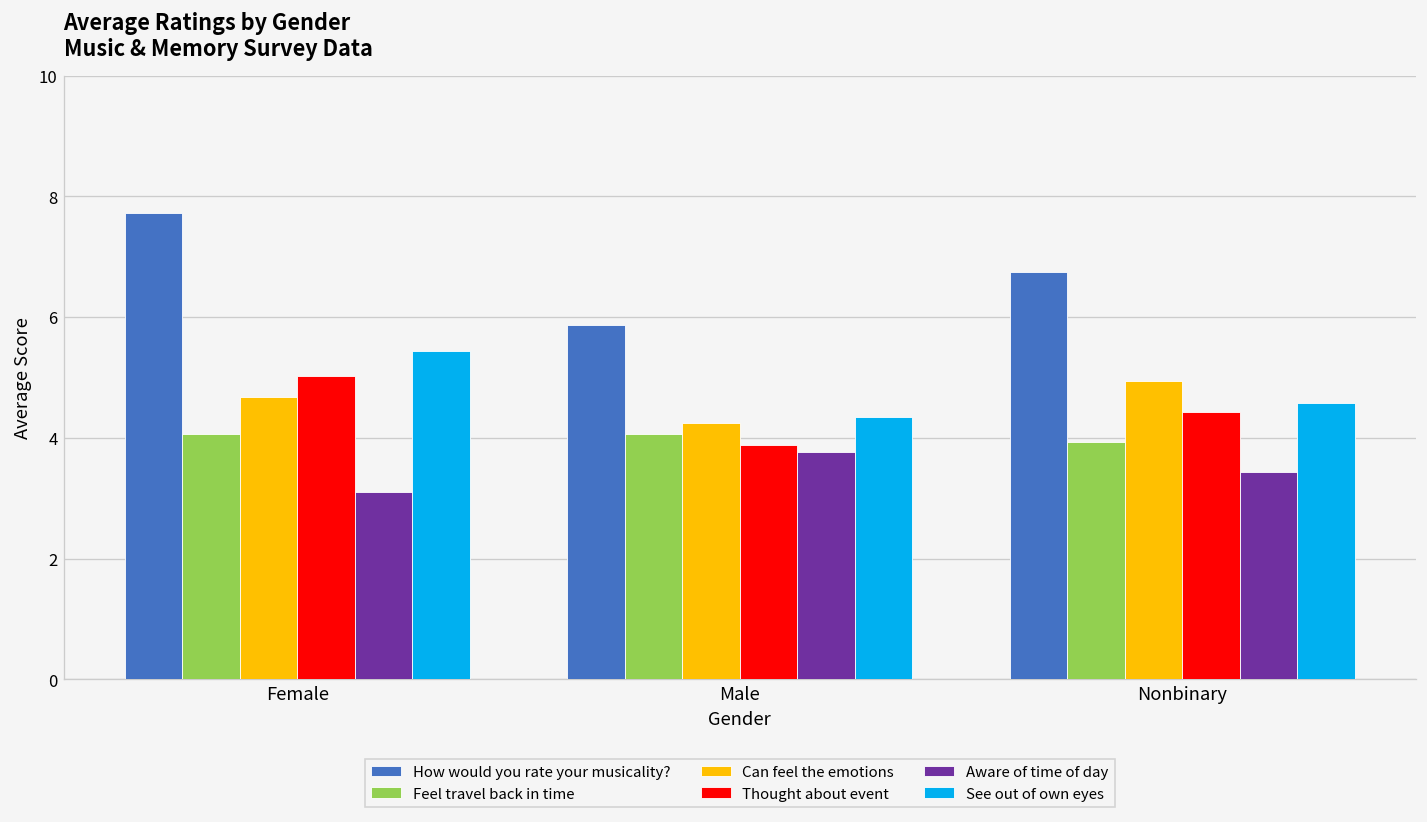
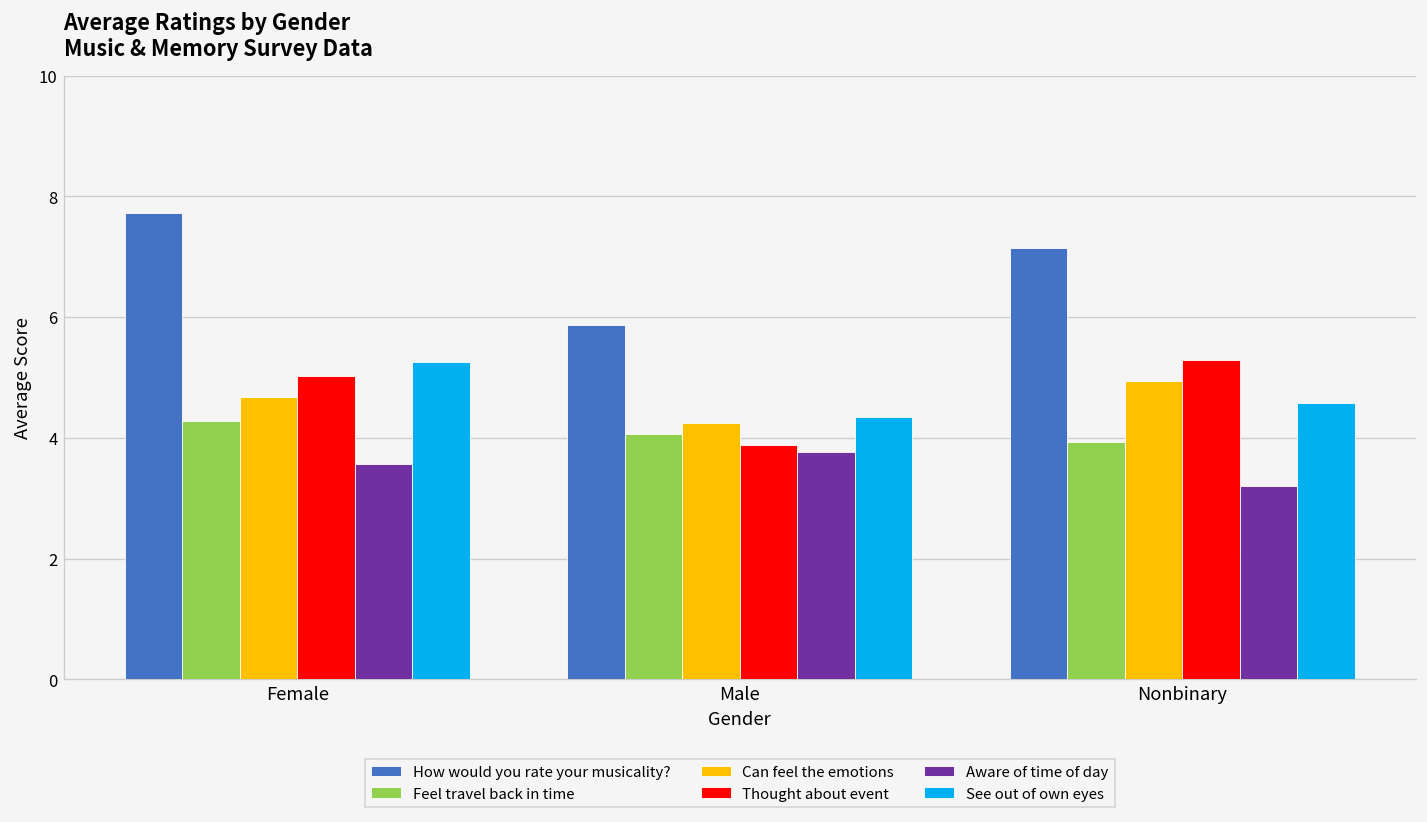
  {
    "How would you rate your musicality?": {
      "Female": 7.7,
      "Male": 5.9,
-     "Nonbinary": 6.8
+     "Nonbinary": 7.1
    },
    "Feel travel back in time": {
-     "Female": 4.1,
+     "Female": 4.3,
      "Male": 4.1,
      "Nonbinary": 3.9
    },
    "Can feel the emotions": {
      "Female": 4.7,
      "Male": 4.2,
      "Nonbinary": 4.9
    },
    "Thought about event": {
      "Female": 5.0,
      "Male": 3.9,
-     "Nonbinary": 4.4
+     "Nonbinary": 5.3
    },
    "Aware of time of day": {
-     "Female": 3.1,
+     "Female": 3.6,
      "Male": 3.8,
-     "Nonbinary": 3.4
+     "Nonbinary": 3.2
    },
    "See out of own eyes": {
-     "Female": 5.4,
+     "Female": 5.3,
      "Male": 4.4,
      "Nonbinary": 4.6
    }
  }
